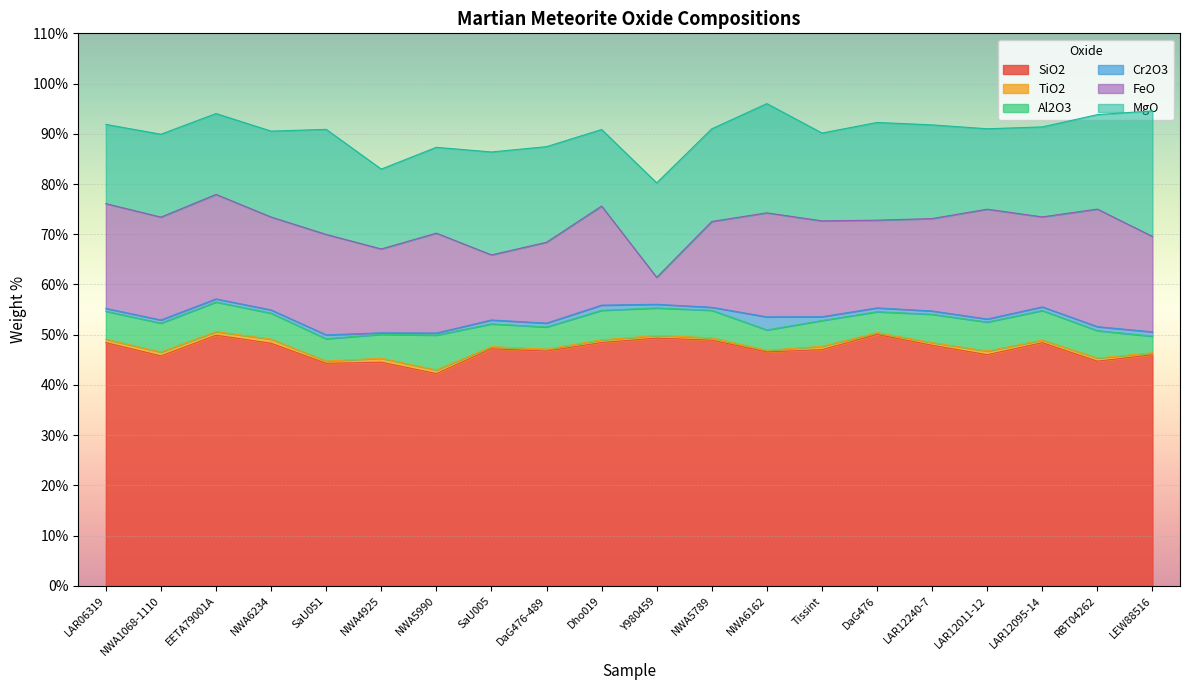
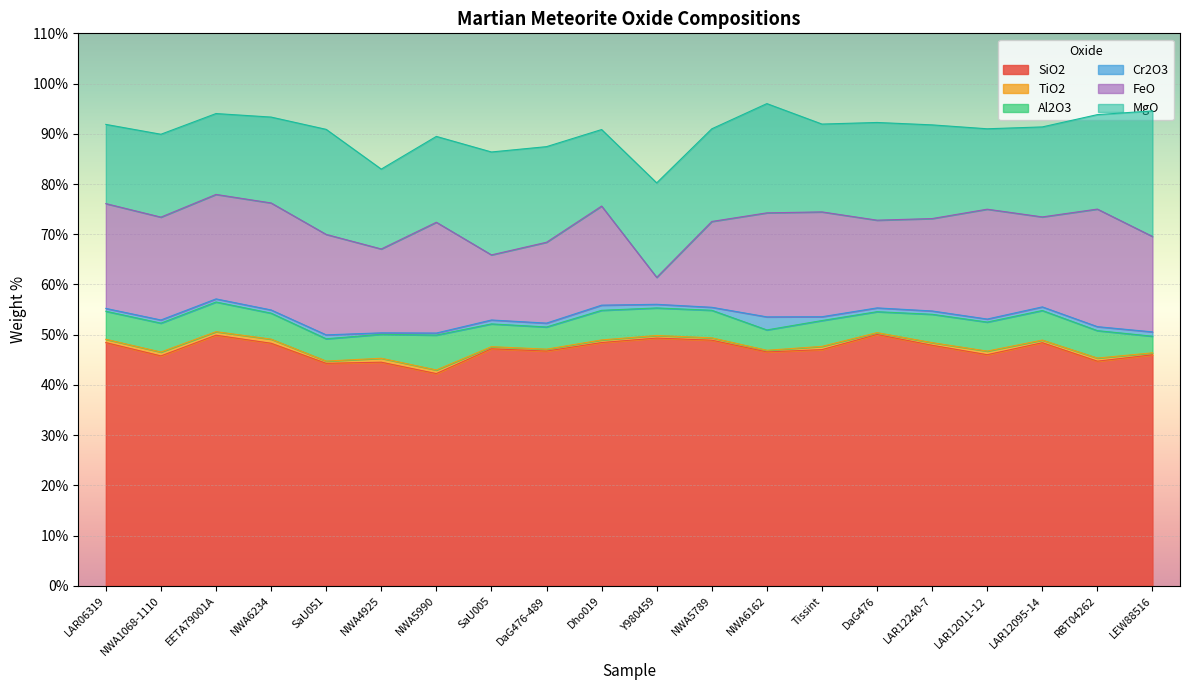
  {
    "SiO2": {
      "LAR06319": "48%",
      "NWA1068-1110": "46%",
      "EETA79001A": "50%",
      "NWA6234": "48%",
      "NWA4925": "45%",
      "NWA5990": "42%",
      "Dho019": "48%",
      "Y980459": "49%",
      "Tissint": "47%",
      "LAR12240-7": "48%",
      "LAR12011-12": "46%",
      "LAR12095-14": "48%",
      "RBT04262": "45%"
    },
    "TiO2": {
      "LAR06319": "1%",
      "NWA1068-1110": "1%",
      "EETA79001A": "1%",
      "NWA6234": "1%",
      "NWA4925": "1%",
      "NWA5990": "1%",
      "Dho019": "1%",
      "Y980459": "1%",
      "Tissint": "1%",
      "LAR12240-7": "1%",
      "LAR12011-12": "1%",
      "LAR12095-14": "1%",
      "RBT04262": "1%"
    },
    "Cr2O3": {
      "LAR06319": "1%",
      "NWA1068-1110": "1%",
      "EETA79001A": "1%",
      "NWA6234": "1%",
      "SaU051": "1%",
      "SaU005": "1%",
      "DaG476-489": "1%",
      "Dho019": "1%",
      "Y980459": "1%",
      "NWA5789": "1%",
      "NWA6162": "3%",
      "Tissint": "1%",
      "DaG476": "1%",
      "LAR12240-7": "1%",
      "LAR12011-12": "1%",
      "LAR12095-14": "1%",
      "RBT04262": "1%",
      "LEW88516": "1%"
    },
    "FeO": {
      "LAR06319": "21%",
      "NWA1068-1110": "20%",
      "EETA79001A": "21%",
-     "NWA6234": "19%",
+     "NWA6234": "21%",
      "SaU051": "20%",
      "NWA4925": "17%",
-     "NWA5990": "20%",
+     "NWA5990": "22%",
      "SaU005": "13%",
      "DaG476-489": "16%",
      "Dho019": "20%",
      "Y980459": "5%",
      "NWA5789": "17%",
      "NWA6162": "21%",
-     "Tissint": "19%",
+     "Tissint": "21%",
      "DaG476": "17%",
      "LAR12240-7": "18%",
      "LAR12011-12": "22%",
      "LAR12095-14": "18%",
      "RBT04262": "23%",
      "LEW88516": "19%"
    }
  }
